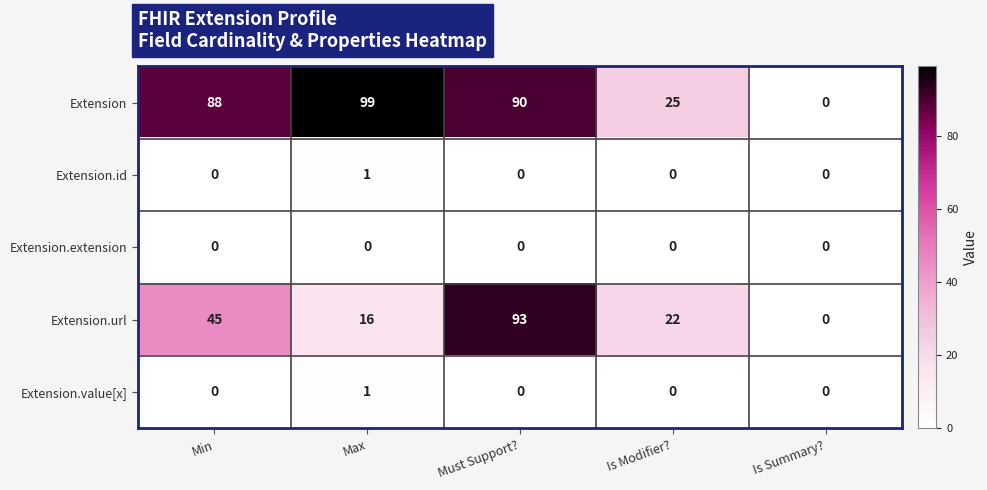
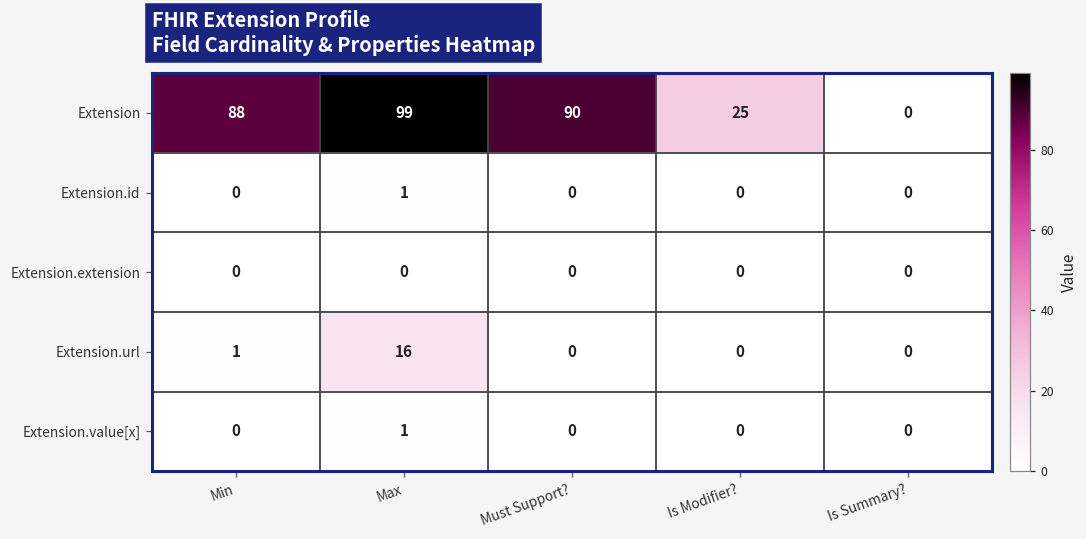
  {
    "Extension": {
      "Min": 88,
      "Max": 99,
      "Must Support?": 90,
      "Is Modifier?": 25,
      "Is Summary?": 0
    },
    "Extension.id": {
      "Min": 0,
      "Max": 1,
      "Must Support?": 0,
      "Is Modifier?": 0,
      "Is Summary?": 0
    },
    "Extension.extension": {
      "Min": 0,
      "Max": 0,
      "Must Support?": 0,
      "Is Modifier?": 0,
      "Is Summary?": 0
    },
    "Extension.url": {
-     "Min": 45,
+     "Min": 1,
      "Max": 16,
-     "Must Support?": 93,
-     "Is Modifier?": 22,
+     "Must Support?": 0,
+     "Is Modifier?": 0,
      "Is Summary?": 0
    },
    "Extension.value[x]": {
      "Min": 0,
      "Max": 1,
      "Must Support?": 0,
      "Is Modifier?": 0,
      "Is Summary?": 0
    }
  }
